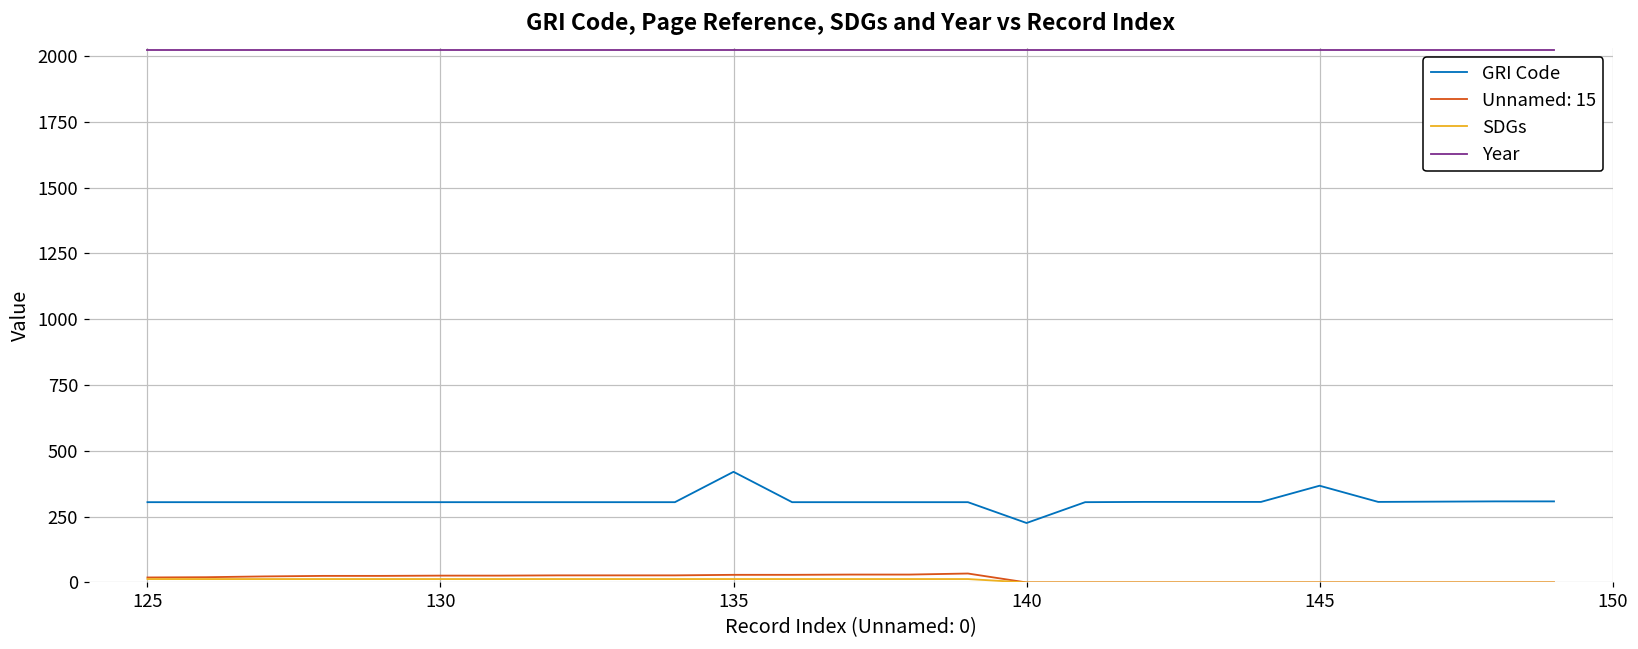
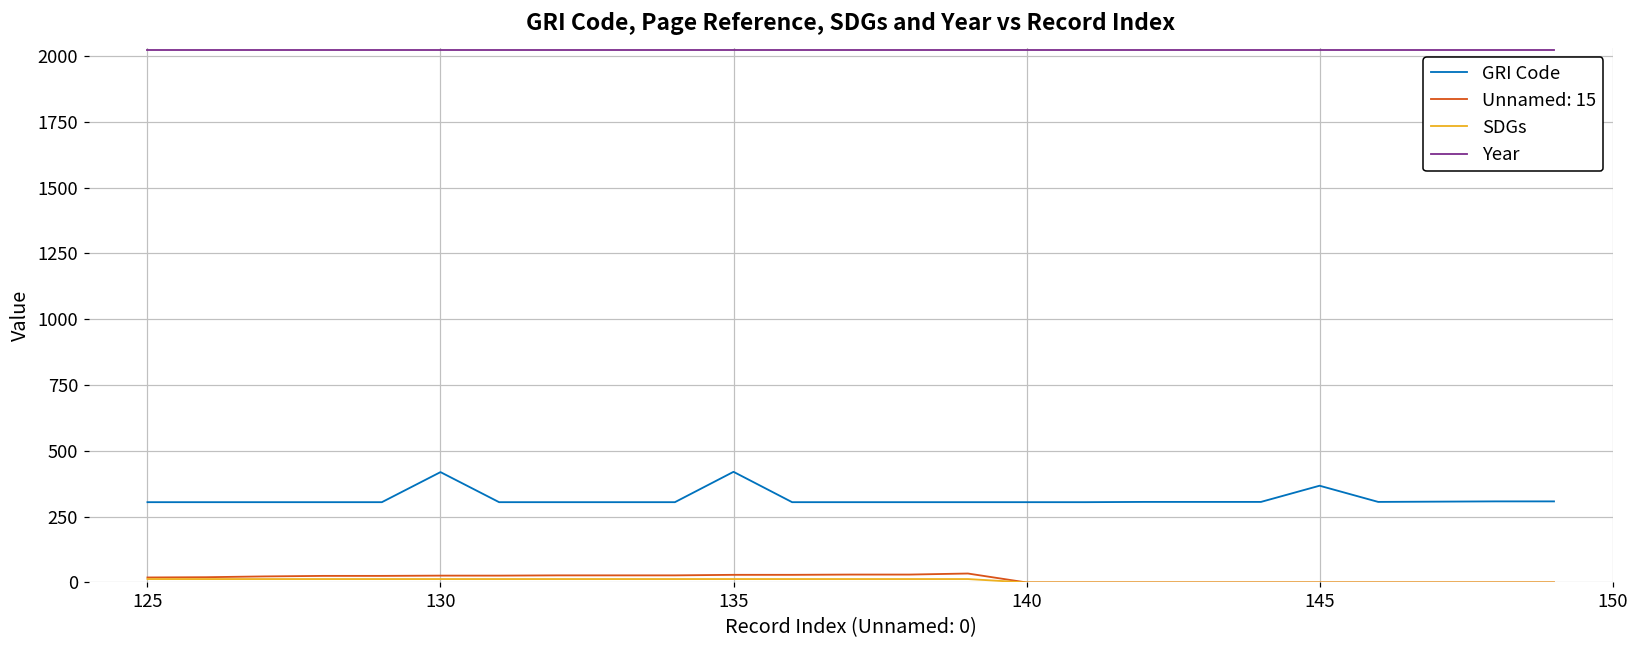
  {
    "GRI Code": {
      "125": 310,
-     "130": 310,
+     "130": 420,
      "135": 420,
-     "140": 230,
+     "140": 310,
      "145": 370
    },
    "Unnamed: 15": {
      "130": 30,
      "135": 30
    },
    "SDGs": {
      "130": 10,
      "135": 10
    },
    "Year": {
      "125": 2020,
      "130": 2020,
      "135": 2020,
      "140": 2020,
      "145": 2020
    }
  }
